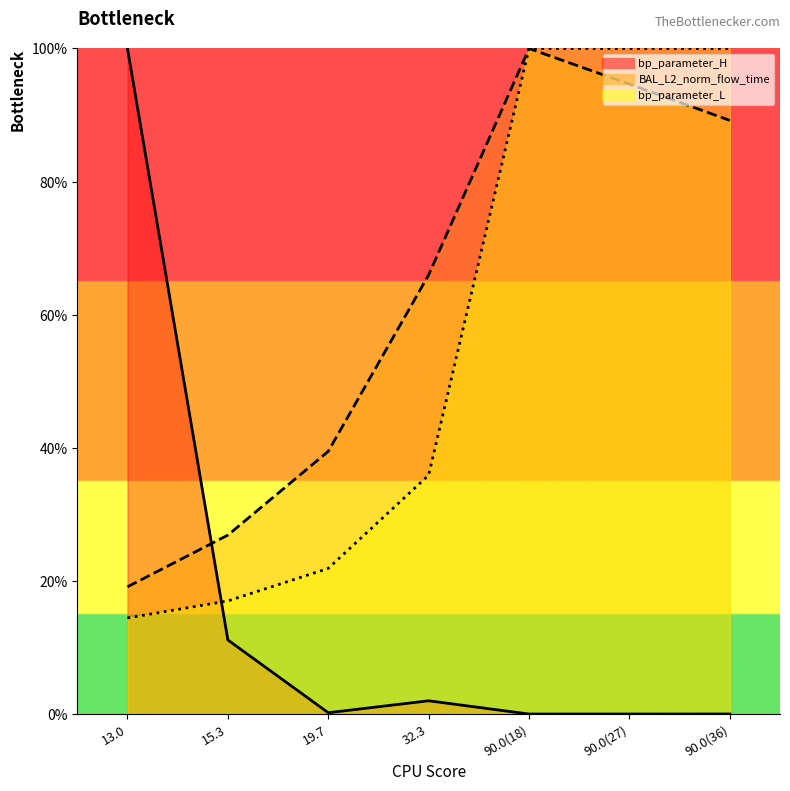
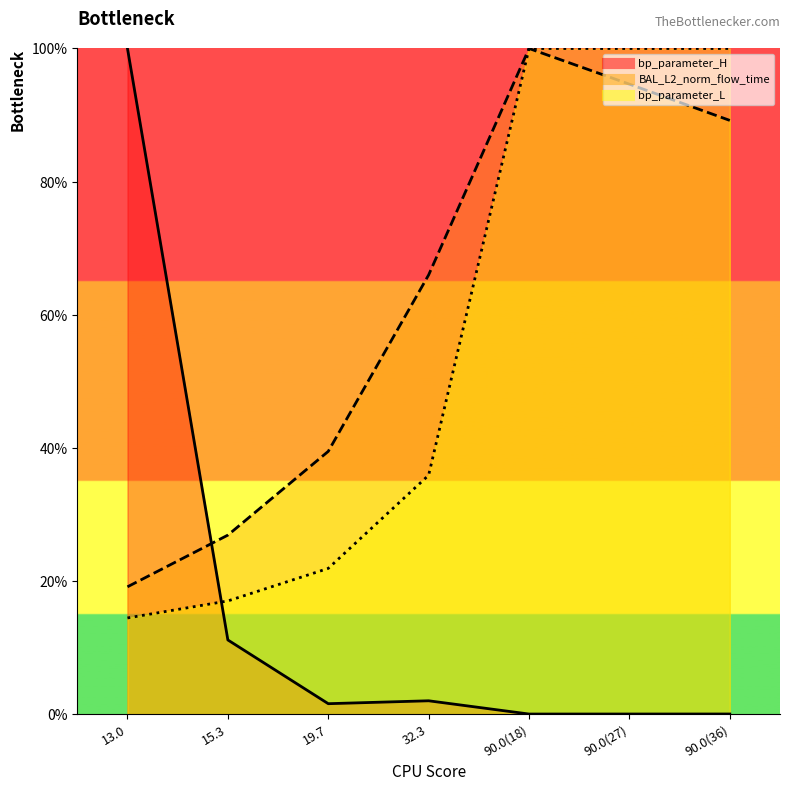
  {
    "bp_parameter_H": {
      "13.0": "100%",
      "15.3": "11%",
-     "19.7": "0%",
+     "19.7": "2%",
      "32.3": "2%",
      "90.0(18)": "0%",
      "90.0(27)": "0%",
      "90.0(36)": "0%"
    }
  }
